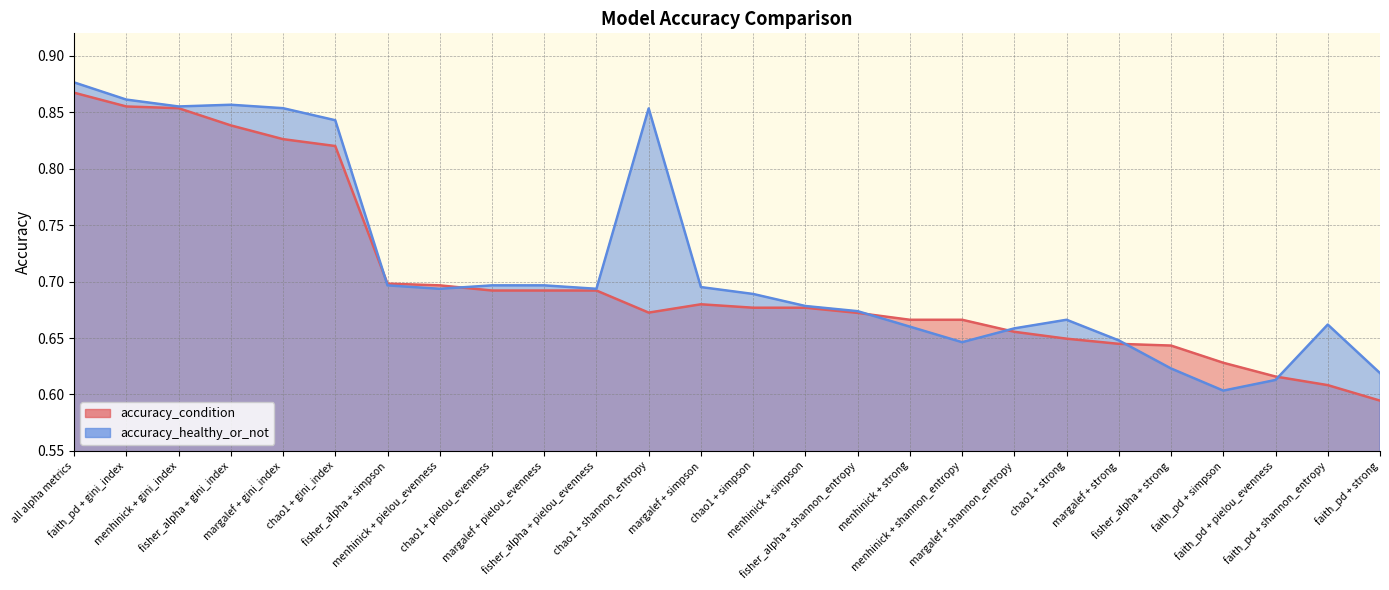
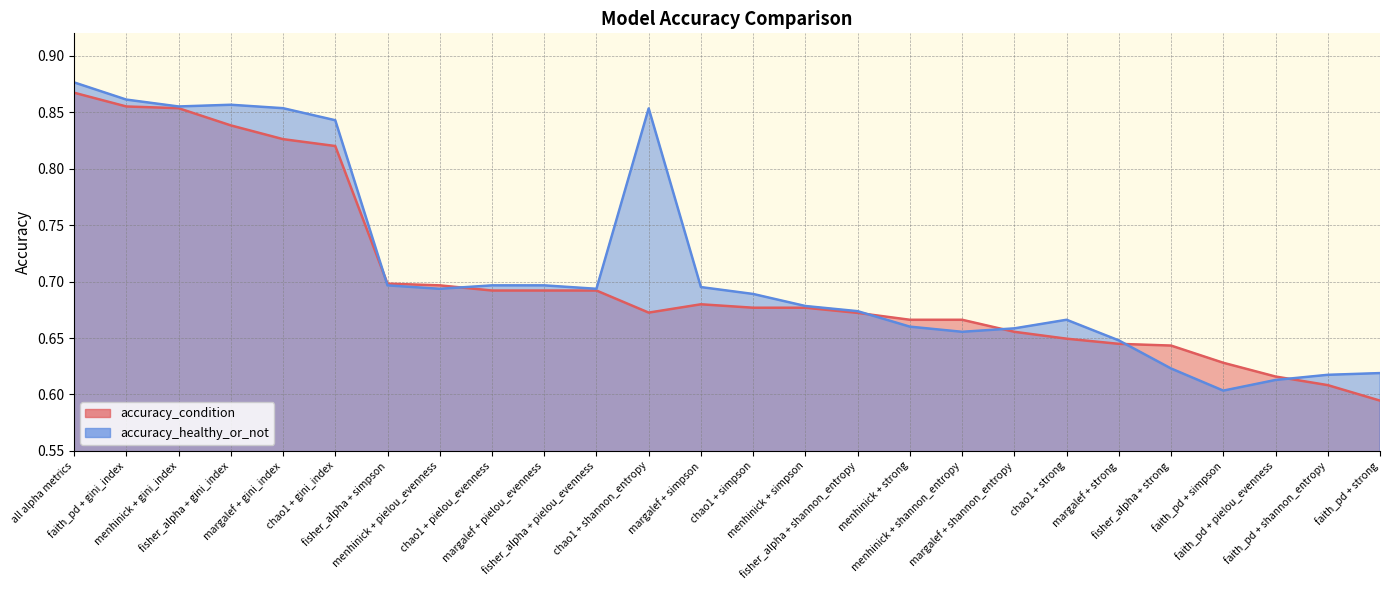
  {
    "accuracy_condition": {
      "all alpha metrics": 0.867,
      "faith_pd + gini_index": 0.855,
      "fisher_alpha + gini_index": 0.838,
      "margalef + gini_index": 0.826,
      "chao1 + gini_index": 0.820,
      "menhinick + pielou_evenness": 0.697,
      "chao1 + pielou_evenness": 0.692,
      "margalef + pielou_evenness": 0.692,
      "chao1 + shannon_entropy": 0.673,
      "margalef + simpson": 0.680,
      "chao1 + simpson": 0.677,
      "menhinick + strong": 0.666,
      "menhinick + shannon_entropy": 0.666,
      "margalef + shannon_entropy": 0.655,
      "chao1 + strong": 0.649,
      "margalef + strong": 0.645,
      "fisher_alpha + strong": 0.643,
      "faith_pd + simpson": 0.628,
      "faith_pd + pielou_evenness": 0.616,
      "faith_pd + shannon_entropy": 0.608,
      "faith_pd + strong": 0.595
    },
    "accuracy_healthy_or_not": {
      "all alpha metrics": 0.877,
      "faith_pd + gini_index": 0.861,
      "fisher_alpha + gini_index": 0.857,
      "margalef + gini_index": 0.854,
      "chao1 + gini_index": 0.843,
      "menhinick + pielou_evenness": 0.694,
      "chao1 + pielou_evenness": 0.697,
      "margalef + pielou_evenness": 0.697,
      "chao1 + shannon_entropy": 0.853,
      "margalef + simpson": 0.695,
      "chao1 + simpson": 0.689,
      "menhinick + strong": 0.660,
-     "menhinick + shannon_entropy": 0.646,
+     "menhinick + shannon_entropy": 0.655,
      "margalef + shannon_entropy": 0.659,
      "chao1 + strong": 0.666,
      "margalef + strong": 0.648,
      "fisher_alpha + strong": 0.623,
      "faith_pd + simpson": 0.603,
      "faith_pd + pielou_evenness": 0.613,
-     "faith_pd + shannon_entropy": 0.662,
+     "faith_pd + shannon_entropy": 0.617,
      "faith_pd + strong": 0.619
    }
  }
